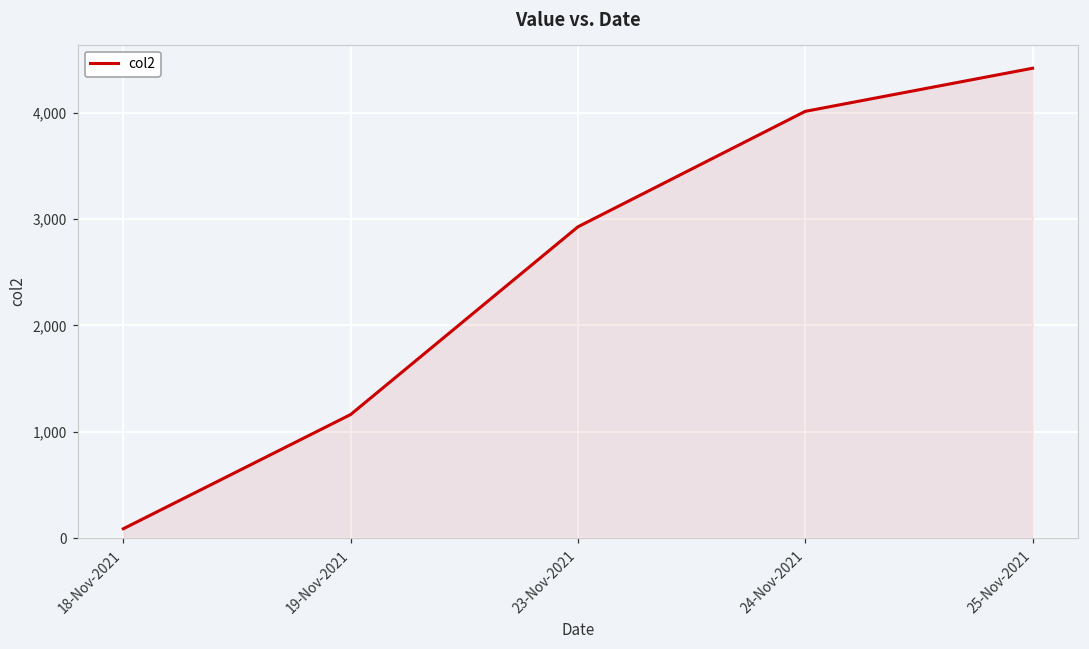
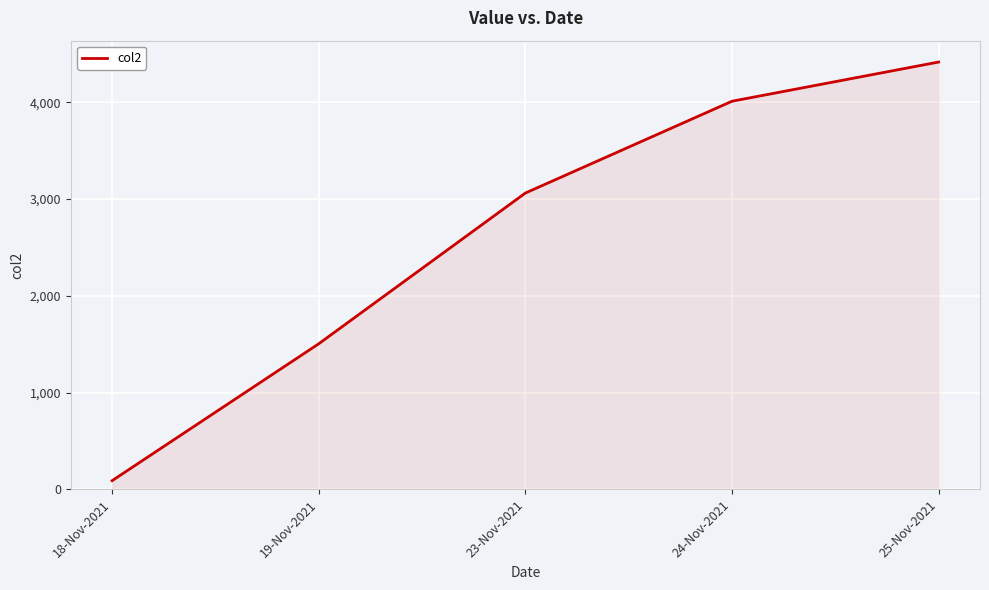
  {
    "18-Nov-2021": "100",
-   "19-Nov-2021": "1,200",
-   "23-Nov-2021": "2,900",
+   "19-Nov-2021": "1,500",
+   "23-Nov-2021": "3,100",
    "24-Nov-2021": "4,000",
    "25-Nov-2021": "4,400"
  }
